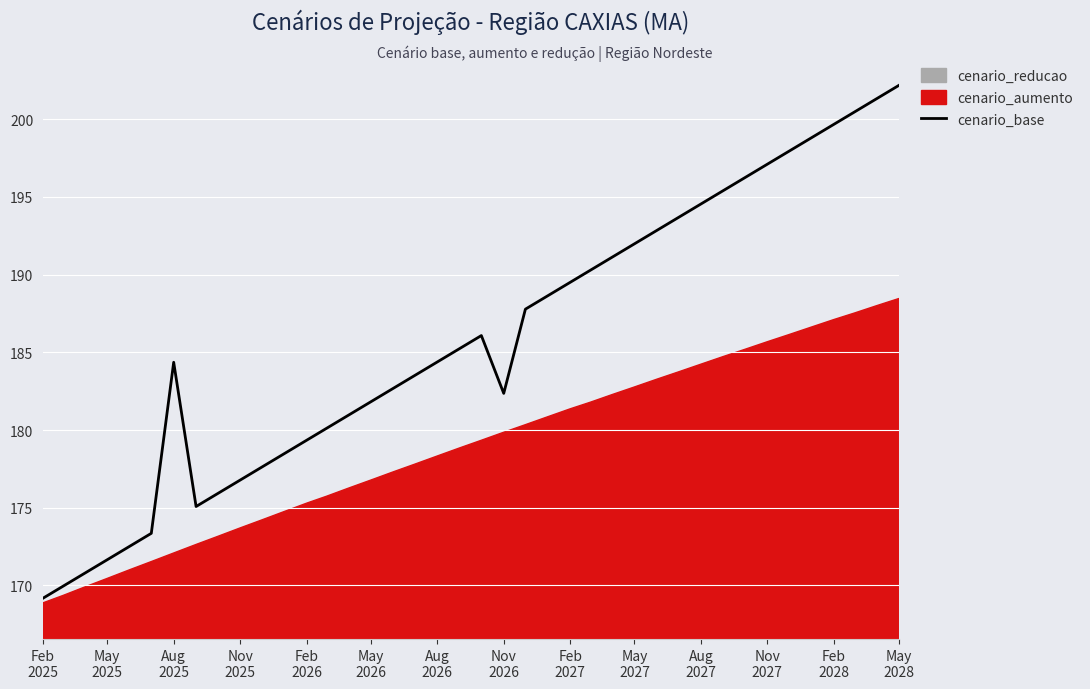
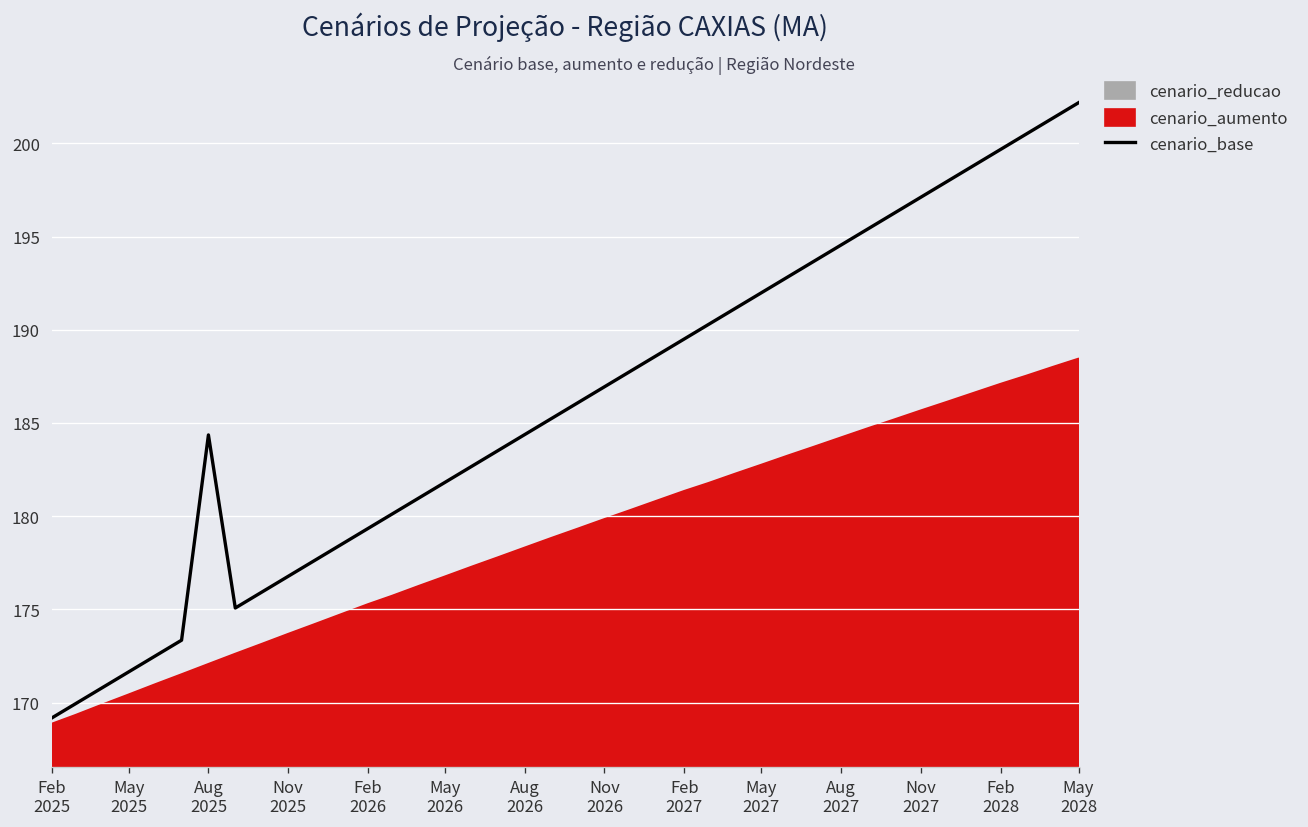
  {
    "cenario_base": {
      "Feb 2025": 169.2,
      "May 2025": 171.7,
      "Aug 2025": 184.4,
      "Nov 2025": 176.8,
      "Feb 2026": 179.3,
      "May 2026": 181.8,
      "Aug 2026": 184.4,
-     "Nov 2026": 182.4,
+     "Nov 2026": 186.9,
      "Feb 2027": 189.5,
      "May 2027": 192.0,
      "Aug 2027": 194.5,
      "Nov 2027": 197.1,
      "Feb 2028": 199.7,
      "May 2028": 202.2
    },
    "cenario_aumento": {
      "Feb 2025": 168.9,
      "May 2025": 170.5,
      "Aug 2025": 172.1,
      "Nov 2025": 173.7,
      "Feb 2026": 175.3,
      "May 2026": 176.8,
      "Aug 2026": 178.3,
      "Nov 2026": 179.9,
      "Feb 2027": 181.4,
      "May 2027": 182.8,
      "Aug 2027": 184.2,
      "Nov 2027": 185.7,
      "Feb 2028": 187.1,
      "May 2028": 188.5
    }
  }
